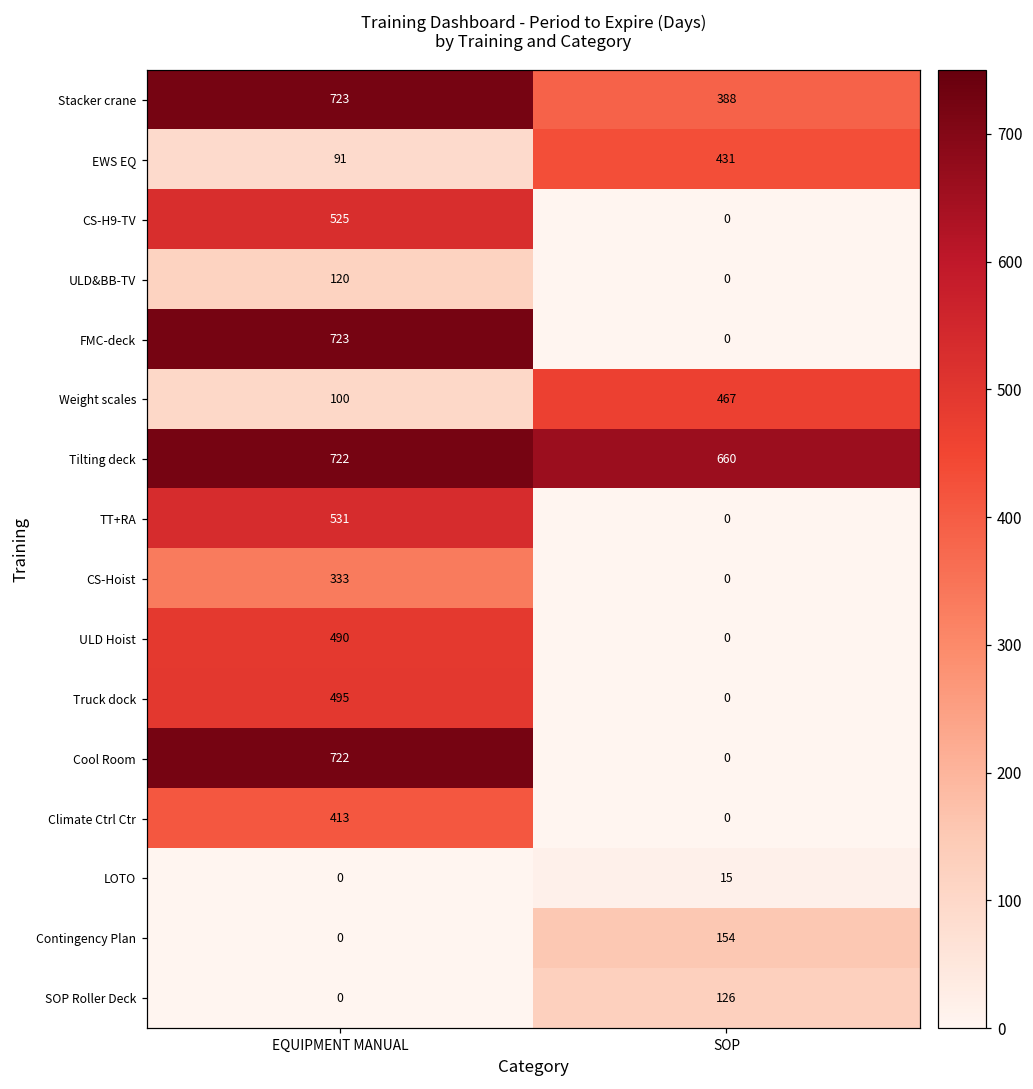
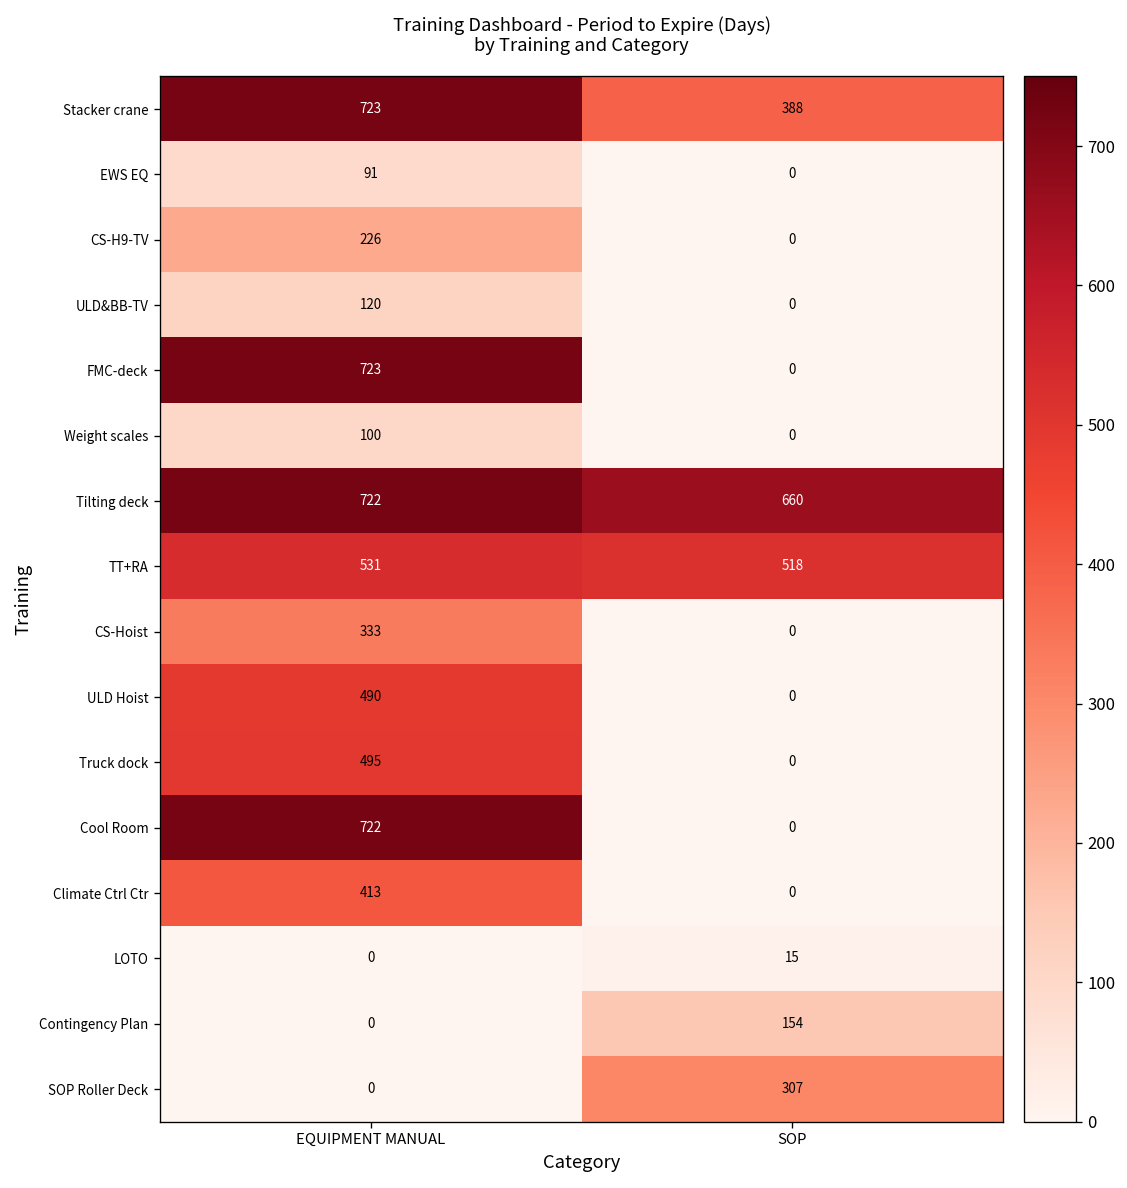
  {
    "Stacker crane": {
      "EQUIPMENT MANUAL": 723,
      "SOP": 388
    },
    "EWS EQ": {
      "EQUIPMENT MANUAL": 91,
-     "SOP": 431
+     "SOP": 0
    },
    "CS-H9-TV": {
-     "EQUIPMENT MANUAL": 525,
+     "EQUIPMENT MANUAL": 226,
      "SOP": 0
    },
    "ULD&BB-TV": {
      "EQUIPMENT MANUAL": 120,
      "SOP": 0
    },
    "FMC-deck": {
      "EQUIPMENT MANUAL": 723,
      "SOP": 0
    },
    "Weight scales": {
      "EQUIPMENT MANUAL": 100,
-     "SOP": 467
+     "SOP": 0
    },
    "Tilting deck": {
      "EQUIPMENT MANUAL": 722,
      "SOP": 660
    },
    "TT+RA": {
      "EQUIPMENT MANUAL": 531,
-     "SOP": 0
+     "SOP": 518
    },
    "CS-Hoist": {
      "EQUIPMENT MANUAL": 333,
      "SOP": 0
    },
    "ULD Hoist": {
      "EQUIPMENT MANUAL": 490,
      "SOP": 0
    },
    "Truck dock": {
      "EQUIPMENT MANUAL": 495,
      "SOP": 0
    },
    "Cool Room": {
      "EQUIPMENT MANUAL": 722,
      "SOP": 0
    },
    "Climate Ctrl Ctr": {
      "EQUIPMENT MANUAL": 413,
      "SOP": 0
    },
    "LOTO": {
      "EQUIPMENT MANUAL": 0,
      "SOP": 15
    },
    "Contingency Plan": {
      "EQUIPMENT MANUAL": 0,
      "SOP": 154
    },
    "SOP Roller Deck": {
      "EQUIPMENT MANUAL": 0,
-     "SOP": 126
+     "SOP": 307
    }
  }
